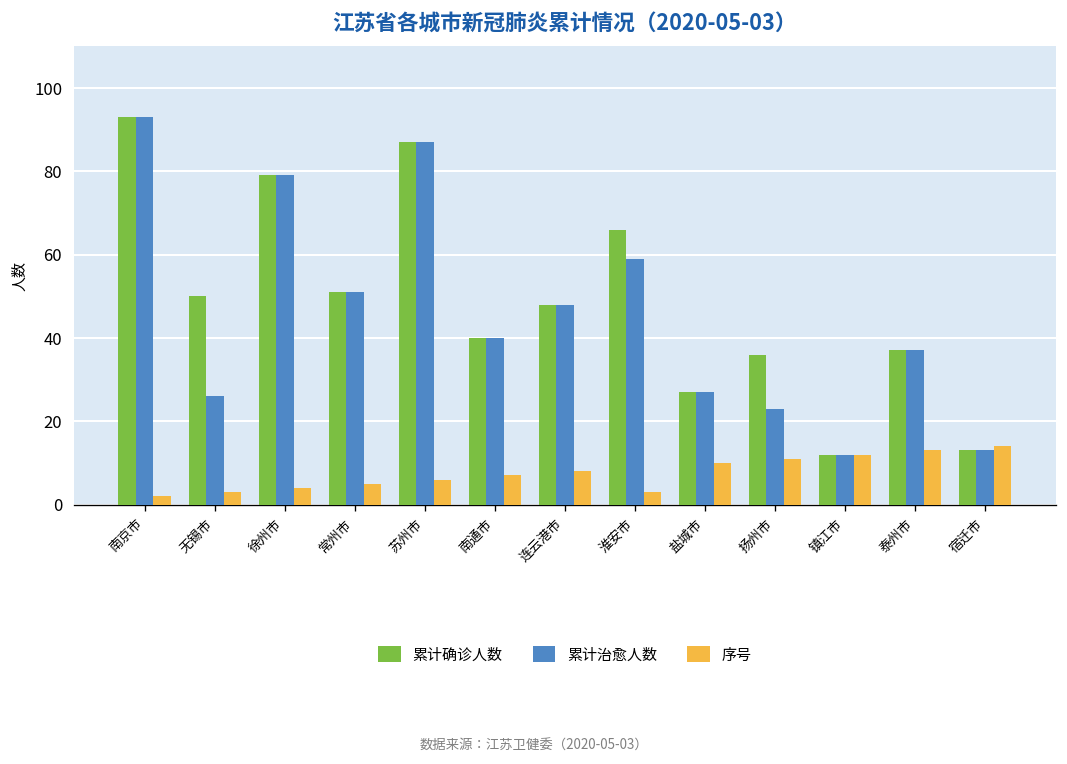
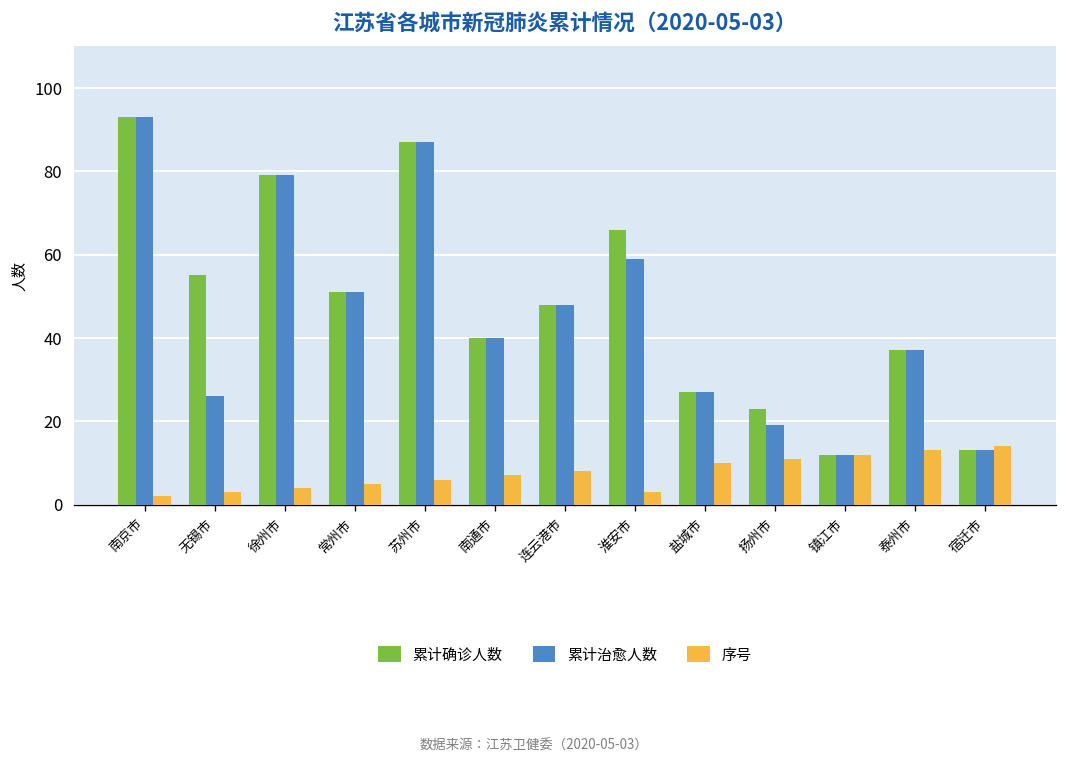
  {
    "累计确诊人数": {
      "南京市": 93,
-     "无锡市": 50,
+     "无锡市": 55,
      "徐州市": 79,
      "常州市": 51,
      "苏州市": 87,
      "南通市": 40,
      "连云港市": 48,
      "淮安市": 66,
      "盐城市": 27,
-     "扬州市": 36,
+     "扬州市": 23,
      "镇江市": 12,
      "泰州市": 37,
      "宿迁市": 13
    },
    "累计治愈人数": {
      "南京市": 93,
      "无锡市": 26,
      "徐州市": 79,
      "常州市": 51,
      "苏州市": 87,
      "南通市": 40,
      "连云港市": 48,
      "淮安市": 59,
      "盐城市": 27,
-     "扬州市": 23,
+     "扬州市": 19,
      "镇江市": 12,
      "泰州市": 37,
      "宿迁市": 13
    },
    "序号": {
      "南京市": 2,
      "无锡市": 3,
      "徐州市": 4,
      "常州市": 5,
      "苏州市": 6,
      "南通市": 7,
      "连云港市": 8,
      "淮安市": 3,
      "盐城市": 10,
      "扬州市": 11,
      "镇江市": 12,
      "泰州市": 13,
      "宿迁市": 14
    }
  }
